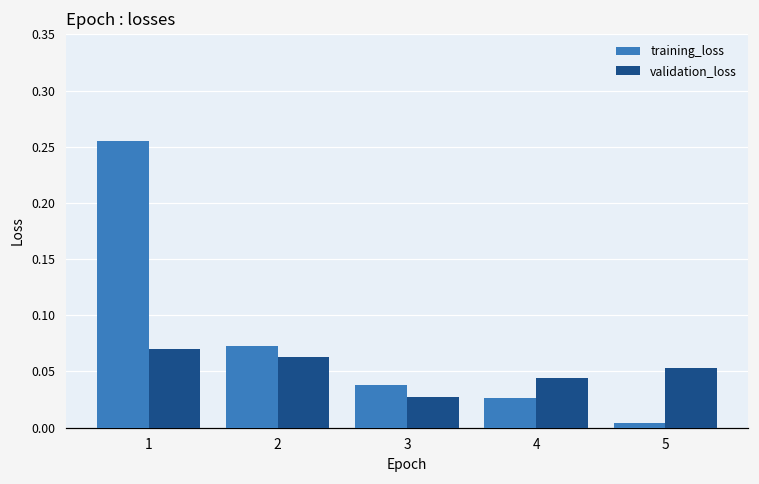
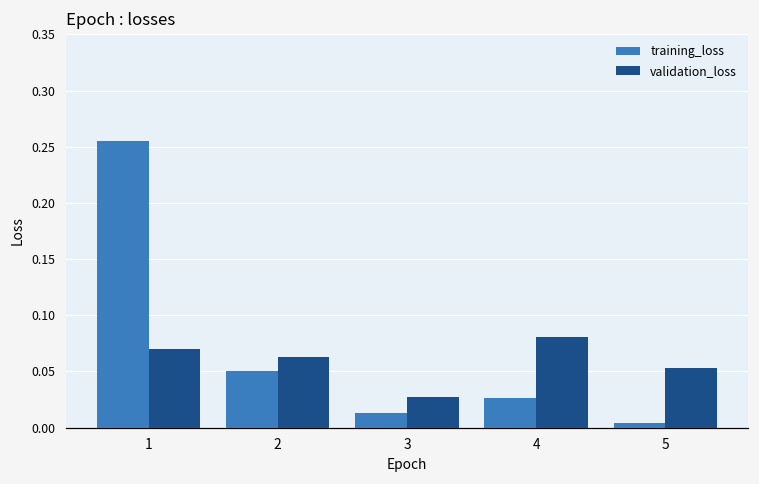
  {
    "training_loss": {
      "1": 0.255,
-     "2": 0.072,
-     "3": 0.038,
+     "2": 0.050,
+     "3": 0.013,
      "4": 0.026,
      "5": 0.004
    },
    "validation_loss": {
      "1": 0.070,
      "2": 0.063,
      "3": 0.027,
-     "4": 0.044,
+     "4": 0.081,
      "5": 0.053
    }
  }
